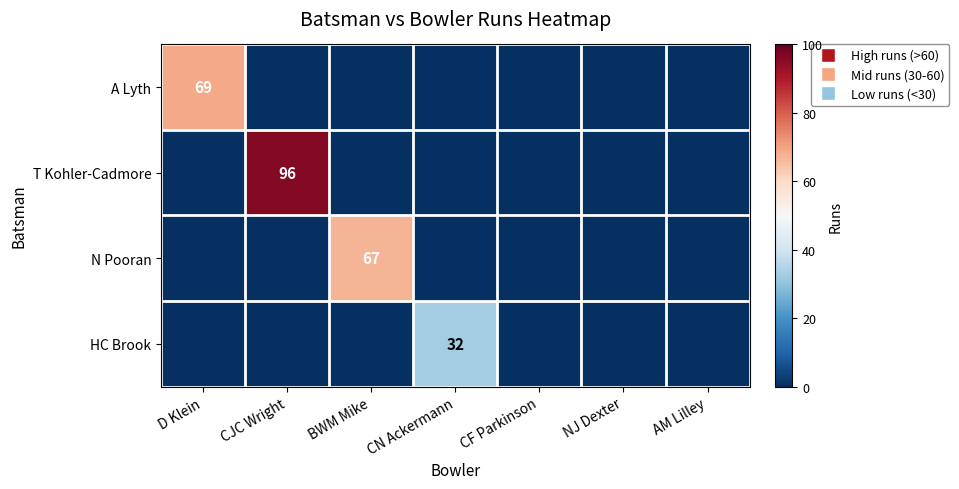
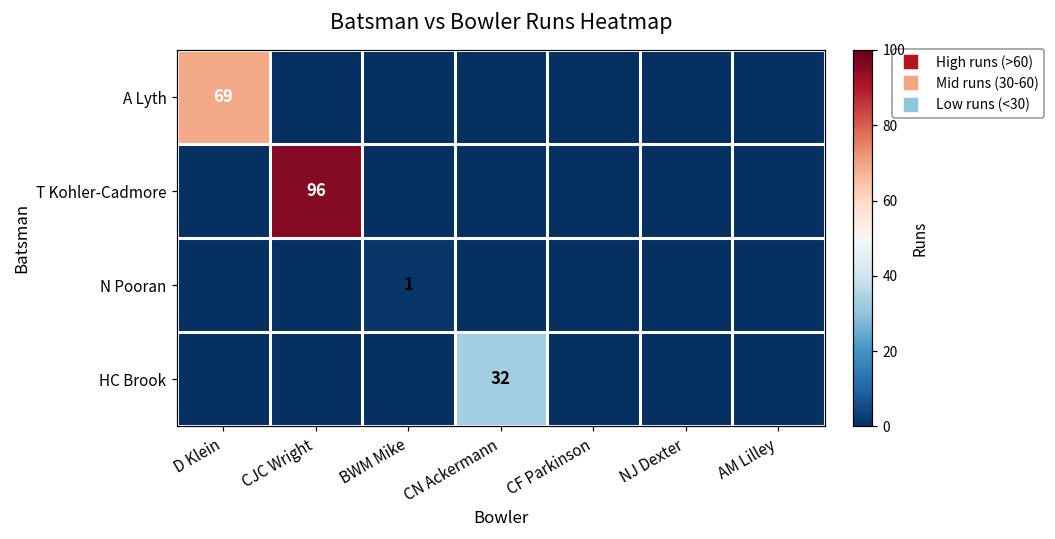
  {
    "A Lyth": {
      "D Klein": 69
    },
    "T Kohler-Cadmore": {
      "CJC Wright": 96
    },
    "N Pooran": {
-     "BWM Mike": 67
+     "BWM Mike": 1
    },
    "HC Brook": {
      "CN Ackermann": 32
    }
  }
